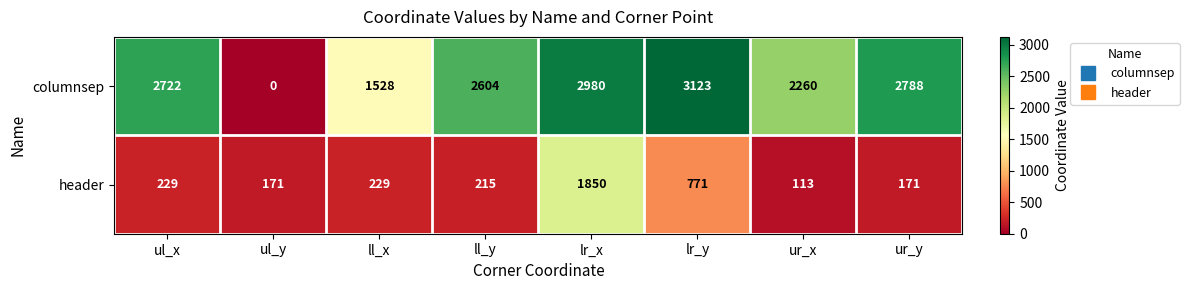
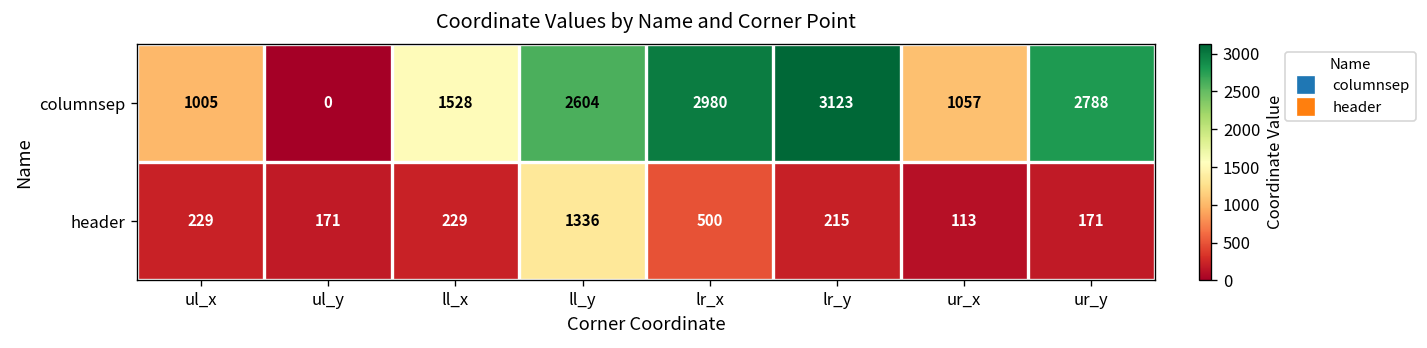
  {
    "columnsep": {
-     "ul_x": 2722,
+     "ul_x": 1005,
      "ul_y": 0,
      "ll_x": 1528,
      "ll_y": 2604,
      "lr_x": 2980,
      "lr_y": 3123,
-     "ur_x": 2260,
+     "ur_x": 1057,
      "ur_y": 2788
    },
    "header": {
      "ul_x": 229,
      "ul_y": 171,
      "ll_x": 229,
-     "ll_y": 215,
-     "lr_x": 1850,
-     "lr_y": 771,
+     "ll_y": 1336,
+     "lr_x": 500,
+     "lr_y": 215,
      "ur_x": 113,
      "ur_y": 171
    }
  }
